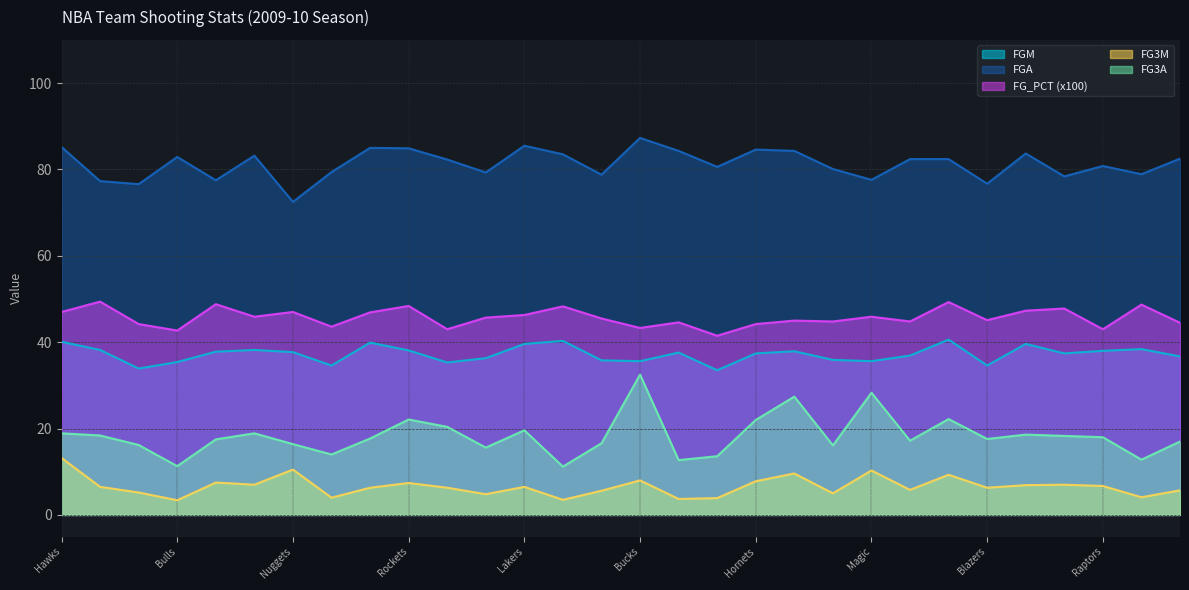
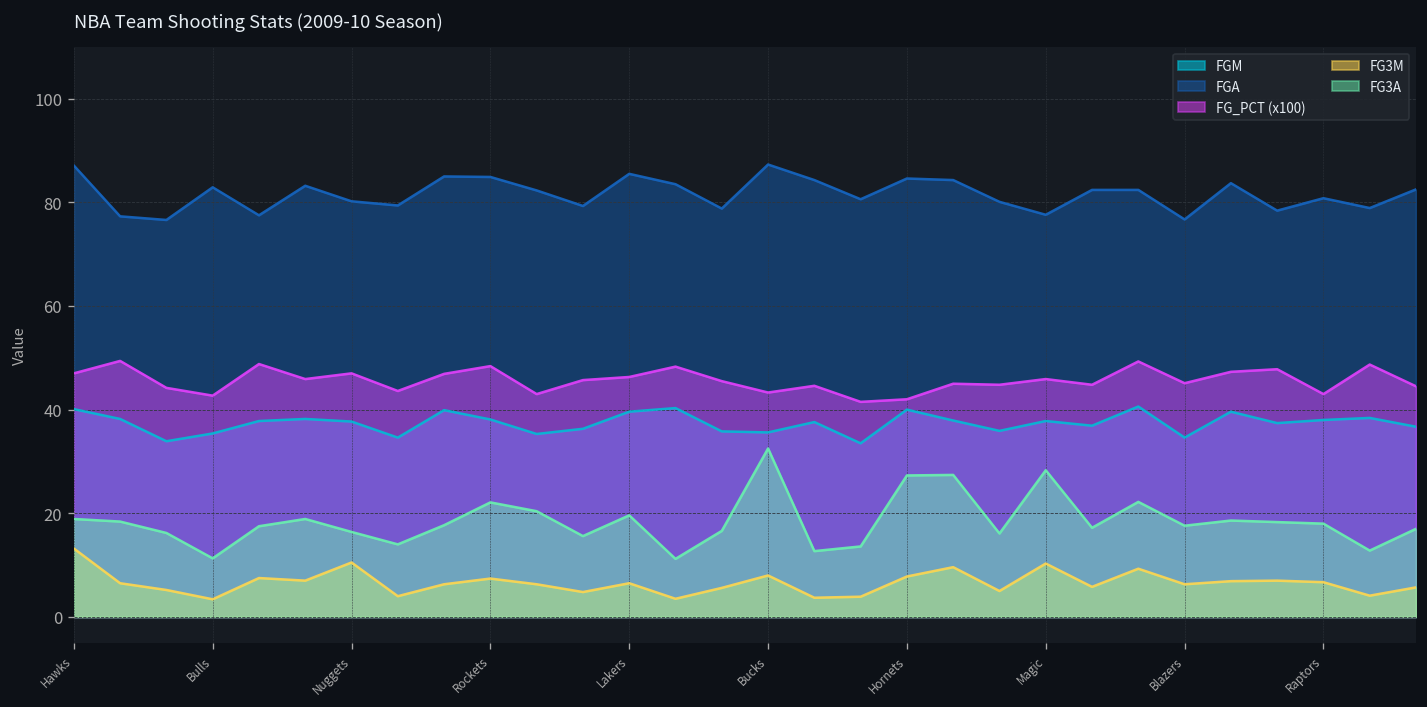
  {
    "FGM": {
      "Hawks": 40,
      "Bulls": 35,
      "Nuggets": 38,
      "Rockets": 38,
      "Lakers": 40,
      "Bucks": 36,
-     "Hornets": 37,
-     "Magic": 36,
+     "Hornets": 40,
+     "Magic": 38,
      "Blazers": 35,
      "Raptors": 38
    },
    "FGA": {
-     "Hawks": 85,
+     "Hawks": 87,
      "Bulls": 83,
-     "Nuggets": 73,
+     "Nuggets": 80,
      "Rockets": 85,
      "Lakers": 86,
      "Bucks": 87,
      "Hornets": 85,
      "Magic": 78,
      "Blazers": 77,
      "Raptors": 81
    },
    "FG_PCT (x100)": {
      "Hawks": 47,
      "Bulls": 43,
      "Nuggets": 47,
      "Rockets": 48,
      "Lakers": 46,
      "Bucks": 43,
-     "Hornets": 44,
+     "Hornets": 42,
      "Magic": 46,
      "Blazers": 45,
      "Raptors": 43
    },
    "FG3M": {
      "Hawks": 13,
      "Bulls": 3,
      "Nuggets": 11,
      "Rockets": 7,
      "Lakers": 7,
      "Bucks": 8,
      "Hornets": 8,
      "Magic": 10,
      "Blazers": 6,
      "Raptors": 7
    },
    "FG3A": {
      "Hawks": 19,
      "Bulls": 11,
      "Nuggets": 16,
      "Rockets": 22,
      "Lakers": 20,
      "Bucks": 33,
-     "Hornets": 22,
+     "Hornets": 27,
      "Magic": 28,
      "Blazers": 18,
      "Raptors": 18
    }
  }
